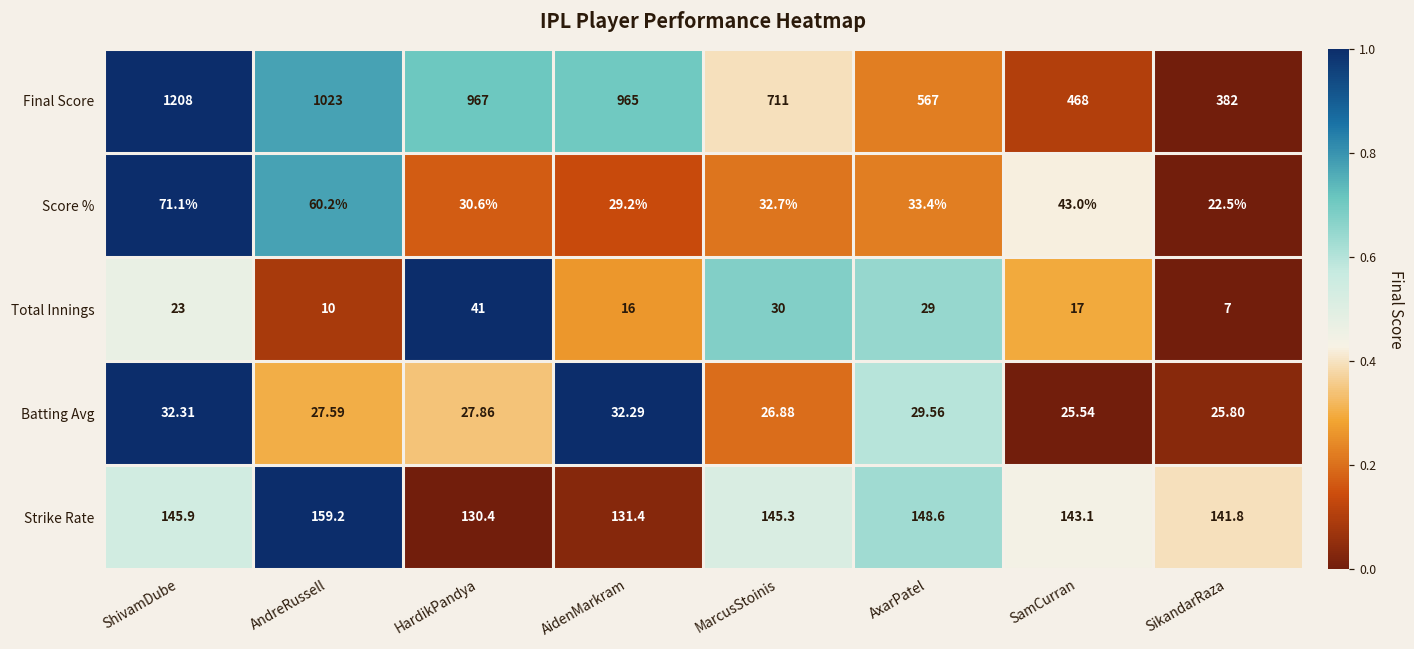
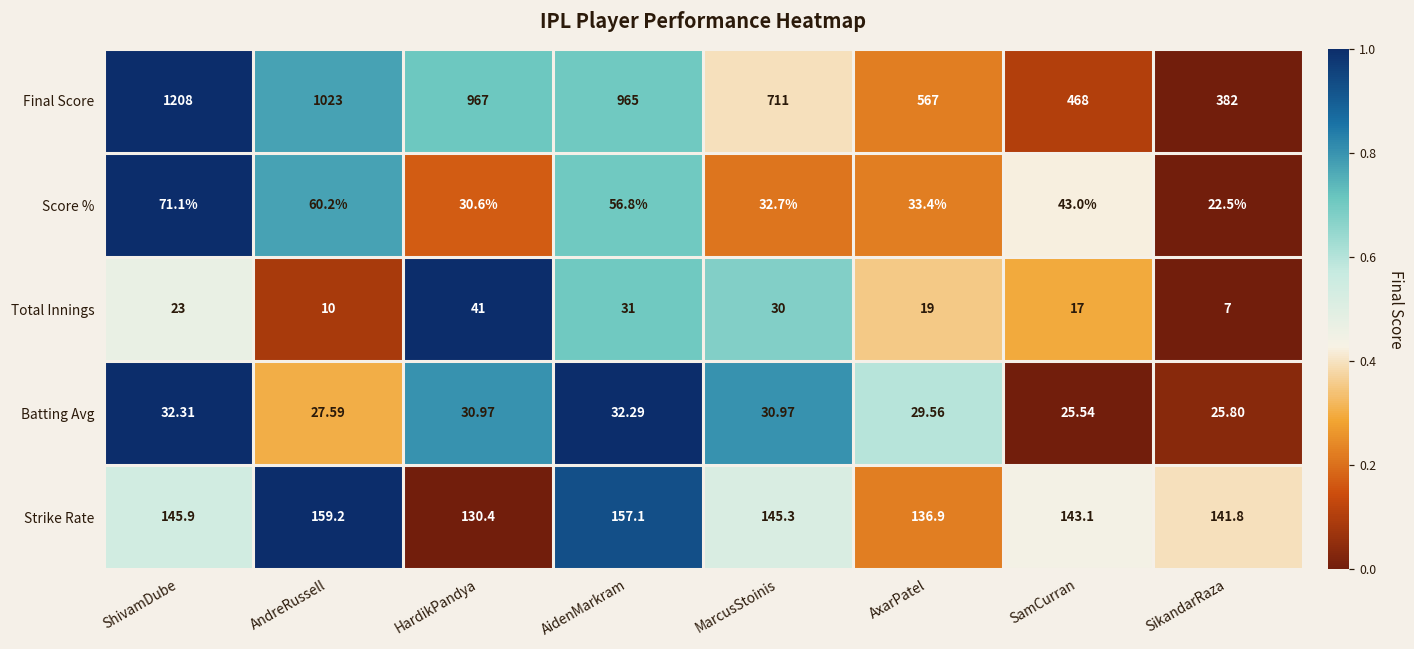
  {
    "Final Score": {
      "ShivamDube": "1208",
      "AndreRussell": "1023",
      "HardikPandya": "967",
      "AidenMarkram": "965",
      "MarcusStoinis": "711",
      "AxarPatel": "567",
      "SamCurran": "468",
      "SikandarRaza": "382"
    },
    "Score %": {
      "ShivamDube": "71.1%",
      "AndreRussell": "60.2%",
      "HardikPandya": "30.6%",
-     "AidenMarkram": "29.2%",
+     "AidenMarkram": "56.8%",
      "MarcusStoinis": "32.7%",
      "AxarPatel": "33.4%",
      "SamCurran": "43.0%",
      "SikandarRaza": "22.5%"
    },
    "Total Innings": {
      "ShivamDube": "23",
      "AndreRussell": "10",
      "HardikPandya": "41",
-     "AidenMarkram": "16",
+     "AidenMarkram": "31",
      "MarcusStoinis": "30",
-     "AxarPatel": "29",
+     "AxarPatel": "19",
      "SamCurran": "17",
      "SikandarRaza": "7"
    },
    "Batting Avg": {
      "ShivamDube": "32.31",
      "AndreRussell": "27.59",
-     "HardikPandya": "27.86",
+     "HardikPandya": "30.97",
      "AidenMarkram": "32.29",
-     "MarcusStoinis": "26.88",
+     "MarcusStoinis": "30.97",
      "AxarPatel": "29.56",
      "SamCurran": "25.54",
      "SikandarRaza": "25.80"
    },
    "Strike Rate": {
      "ShivamDube": "145.9",
      "AndreRussell": "159.2",
      "HardikPandya": "130.4",
-     "AidenMarkram": "131.4",
+     "AidenMarkram": "157.1",
      "MarcusStoinis": "145.3",
-     "AxarPatel": "148.6",
+     "AxarPatel": "136.9",
      "SamCurran": "143.1",
      "SikandarRaza": "141.8"
    }
  }
